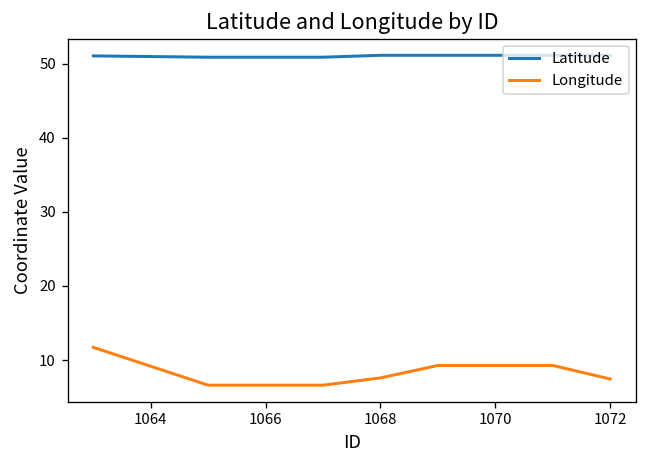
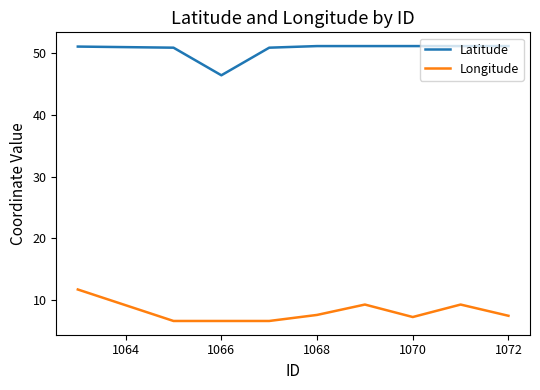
  {
    "Latitude": {
-     "1066": 51,
+     "1066": 46,
      "1068": 51,
      "1070": 51
    },
    "Longitude": {
      "1066": 7,
      "1068": 8,
-     "1070": 9,
+     "1070": 7,
      "1072": 7
    }
  }
